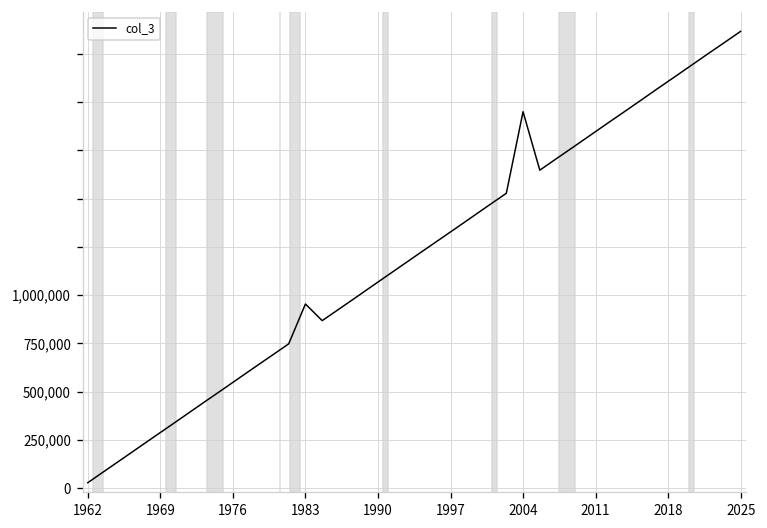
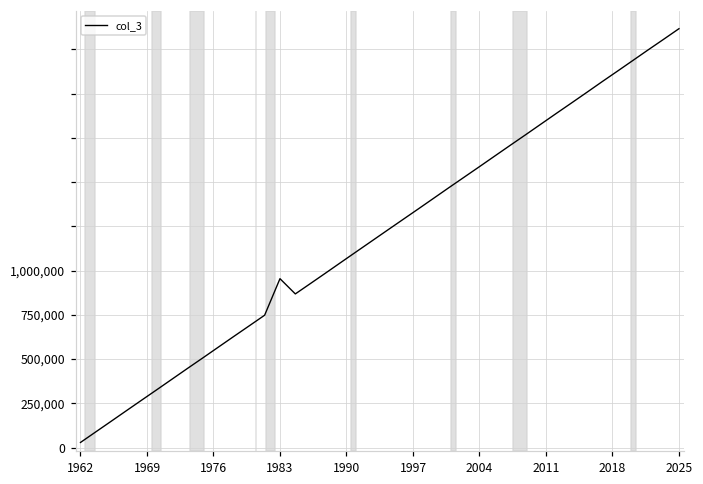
  {
    "1962": "30,000",
    "1983": "950,000",
-   "2004": "1,950,000",
+   "2004": "1,590,000",
    "2025": "2,370,000"
  }
